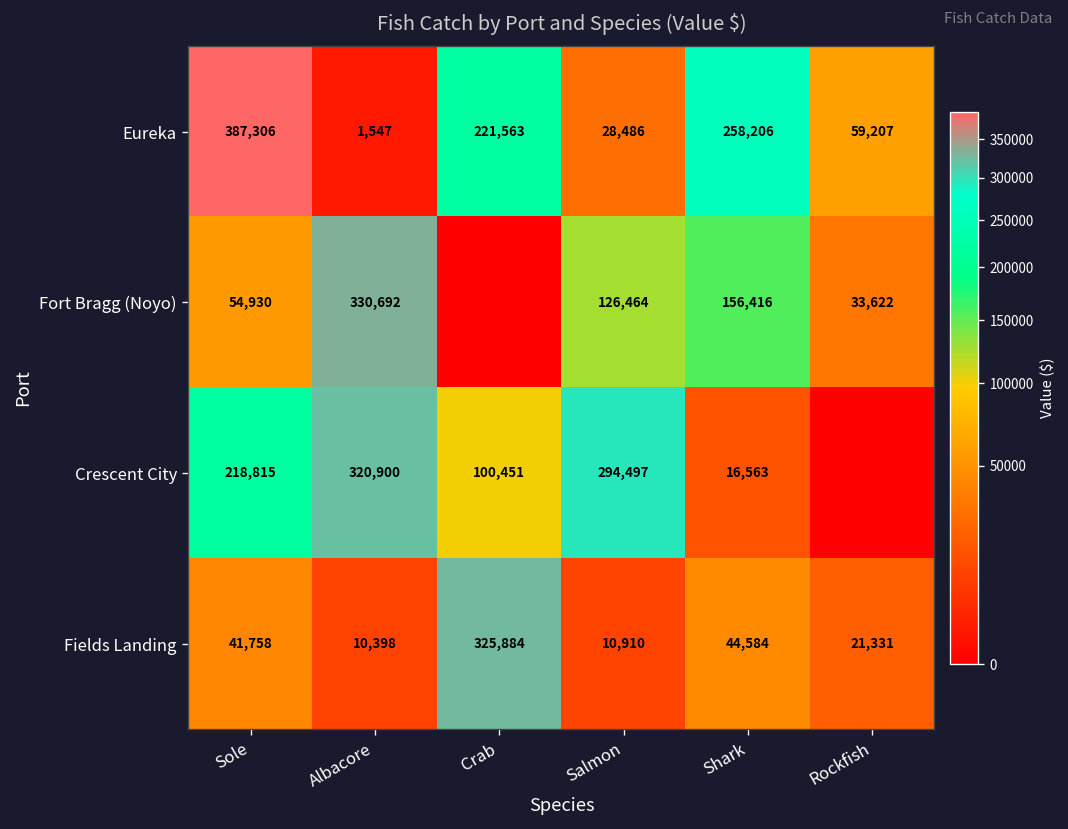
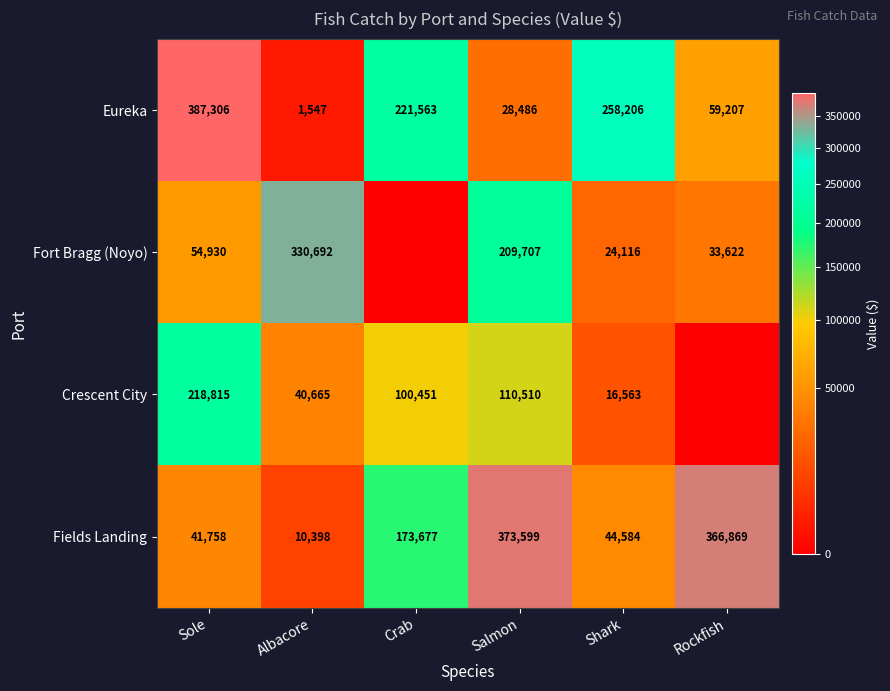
  {
    "Eureka": {
      "Sole": "387,306",
      "Albacore": "1,547",
      "Crab": "221,563",
      "Salmon": "28,486",
      "Shark": "258,206",
      "Rockfish": "59,207"
    },
    "Fort Bragg (Noyo)": {
      "Sole": "54,930",
      "Albacore": "330,692",
-     "Salmon": "126,464",
-     "Shark": "156,416",
+     "Salmon": "209,707",
+     "Shark": "24,116",
      "Rockfish": "33,622"
    },
    "Crescent City": {
      "Sole": "218,815",
-     "Albacore": "320,900",
+     "Albacore": "40,665",
      "Crab": "100,451",
-     "Salmon": "294,497",
+     "Salmon": "110,510",
      "Shark": "16,563"
    },
    "Fields Landing": {
      "Sole": "41,758",
      "Albacore": "10,398",
-     "Crab": "325,884",
-     "Salmon": "10,910",
+     "Crab": "173,677",
+     "Salmon": "373,599",
      "Shark": "44,584",
-     "Rockfish": "21,331"
+     "Rockfish": "366,869"
    }
  }
